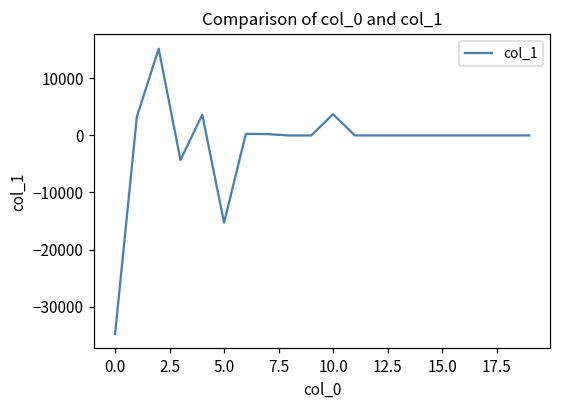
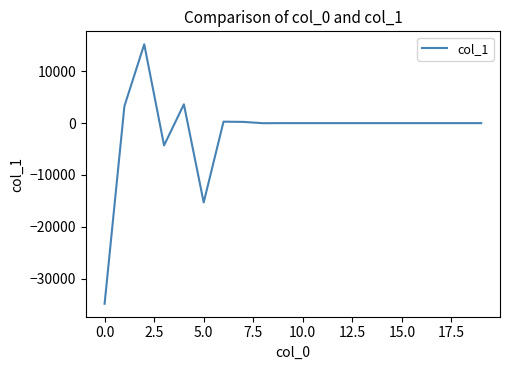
  {
    "0.0": -35000,
    "5.0": -15000,
-   "10.0": 4000,
+   "10.0": 0,
    "15.0": 0
  }
